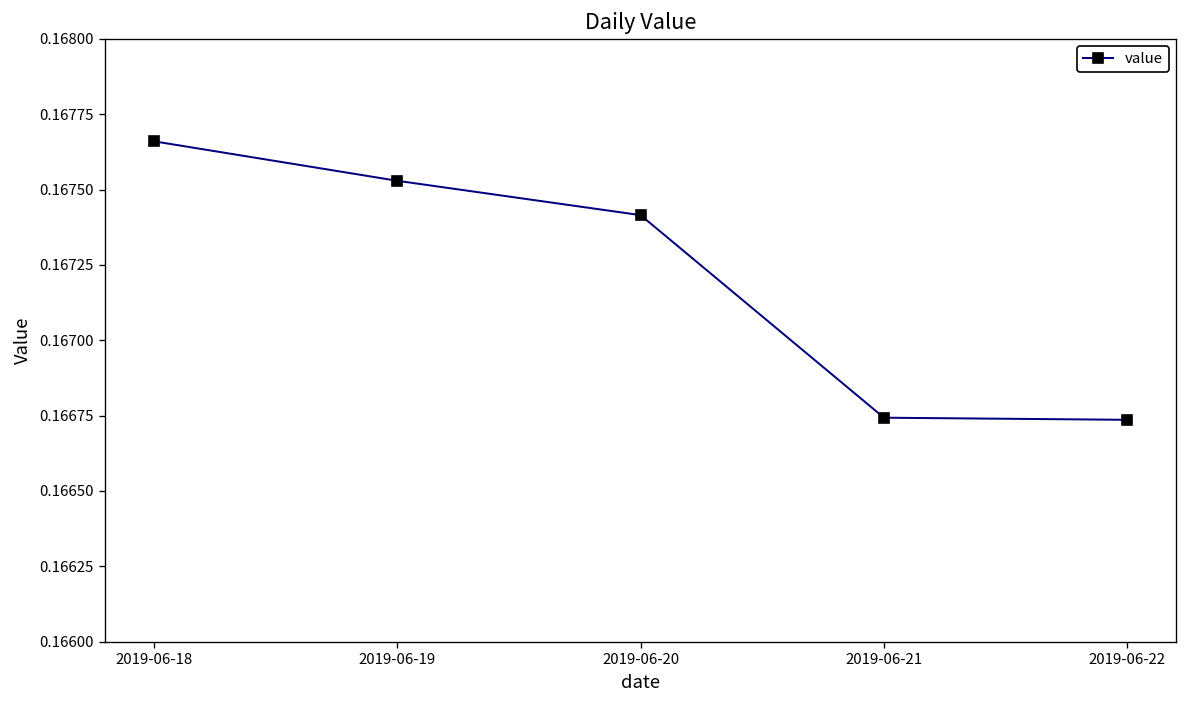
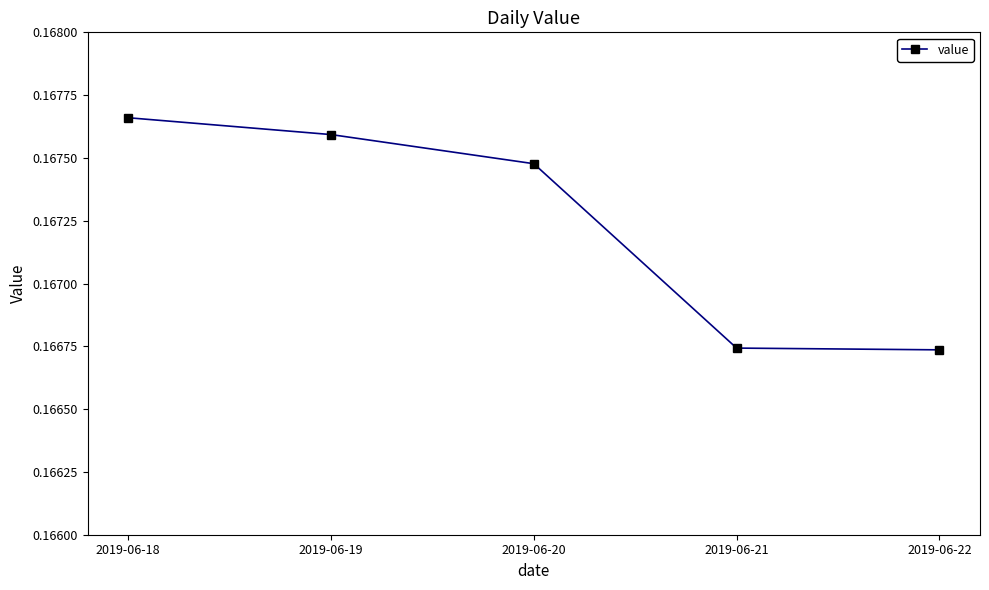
  {
    "2019-06-18": 0.16766,
-   "2019-06-19": 0.16753,
-   "2019-06-20": 0.16742,
+   "2019-06-19": 0.16759,
+   "2019-06-20": 0.16748,
    "2019-06-21": 0.16674,
    "2019-06-22": 0.16674
  }
